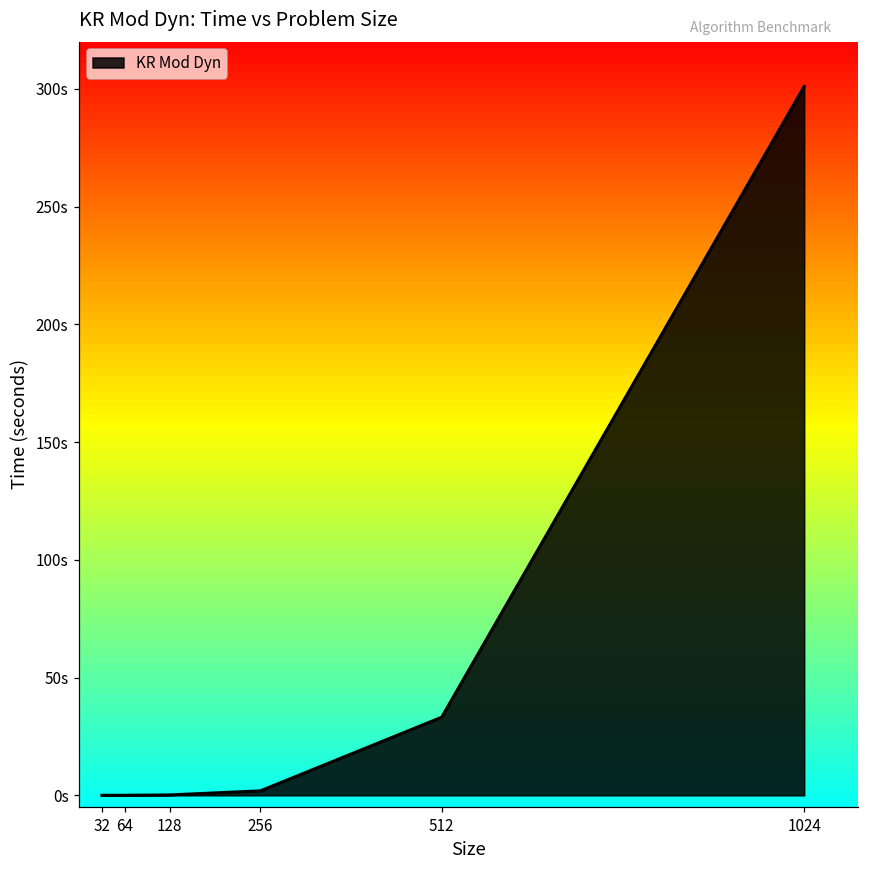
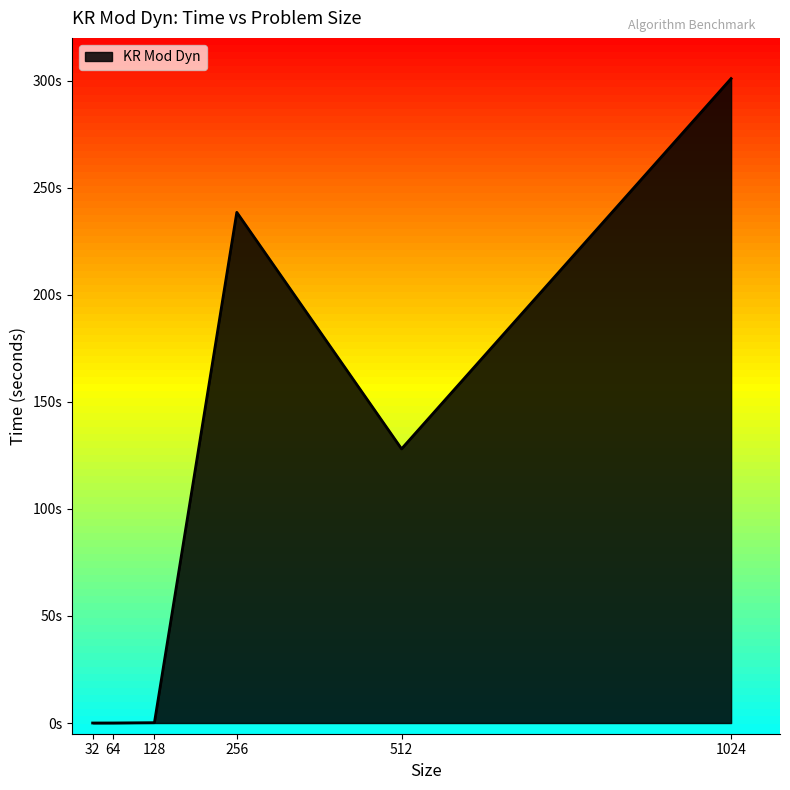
  {
    "32": "0s",
    "64": "0s",
    "128": "0s",
-   "256": "2s",
-   "512": "33s",
+   "256": "239s",
+   "512": "128s",
    "1024": "301s"
  }
